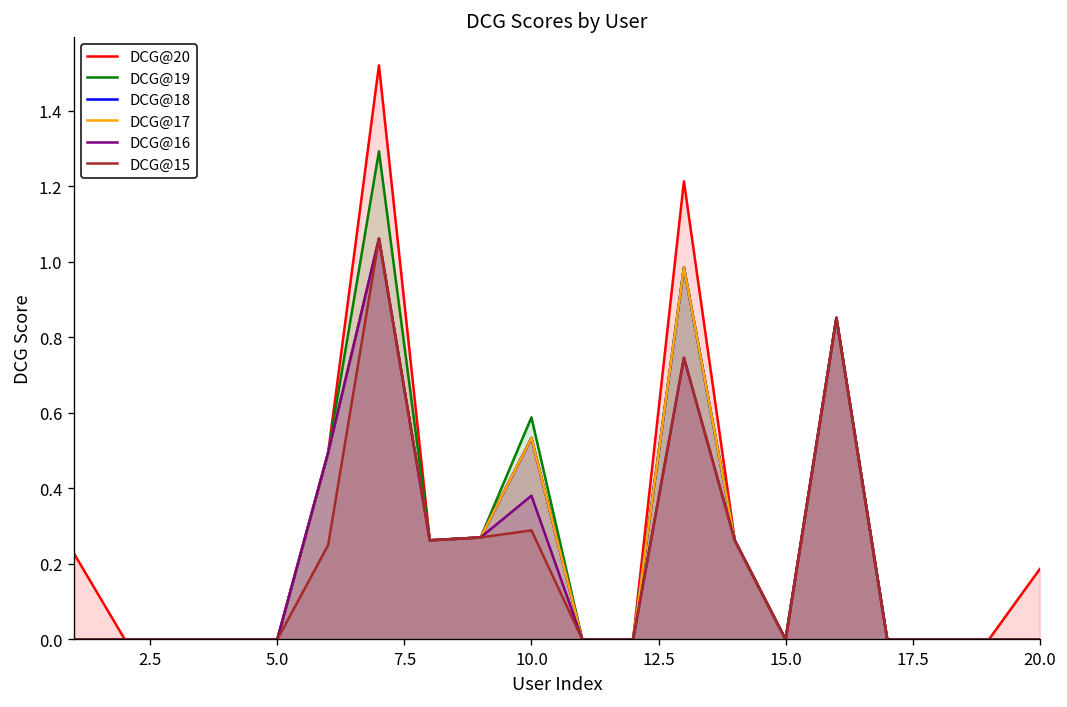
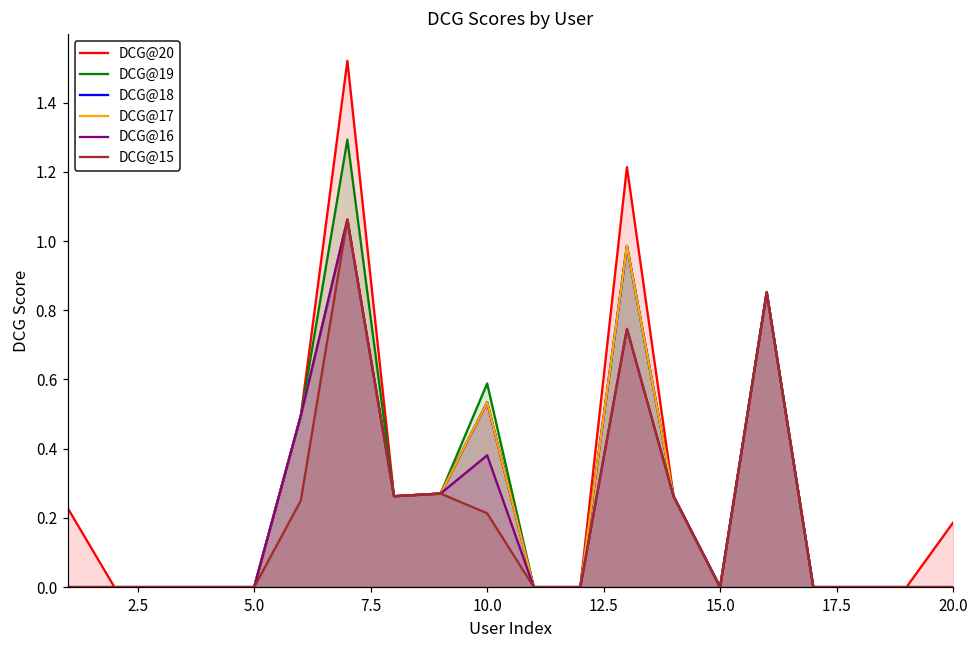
  {
    "DCG@20": {
      "20.0": 0.19
    },
    "DCG@19": {
      "10.0": 0.59
    },
    "DCG@16": {
      "10.0": 0.38
    },
    "DCG@15": {
-     "10.0": 0.29
+     "10.0": 0.21
    }
  }
